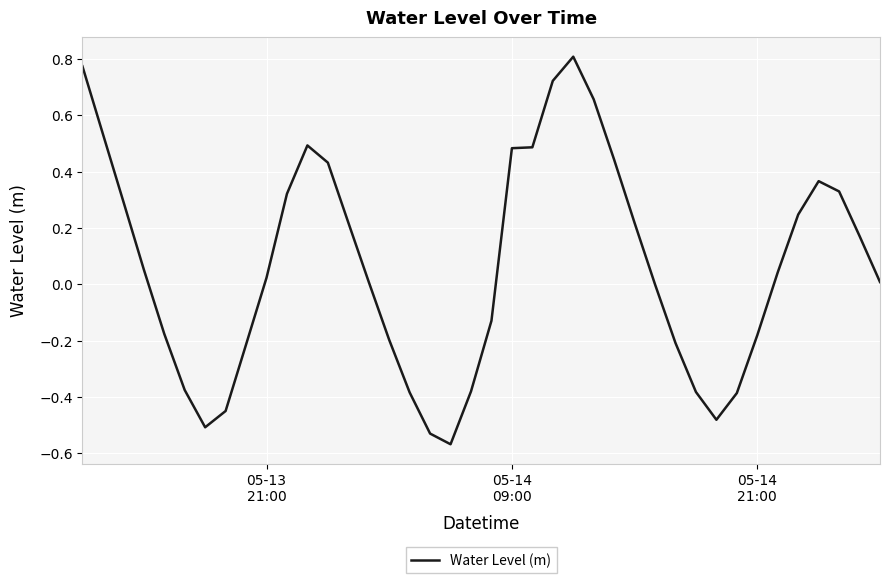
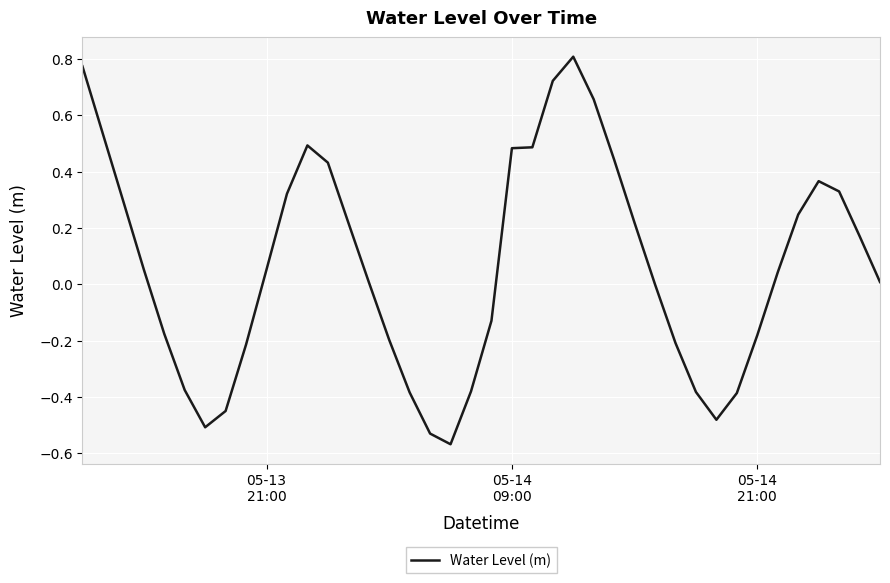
  {
-   "05-13 21:00": 0.02,
+   "05-13 21:00": 0.05,
    "05-14 09:00": 0.48,
    "05-14 21:00": -0.18
  }
